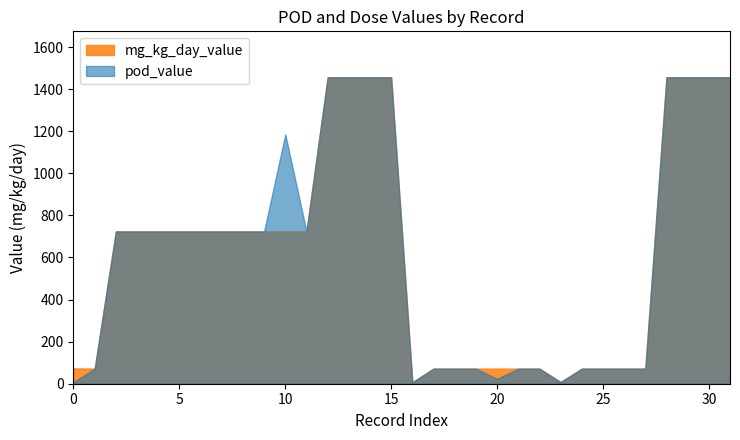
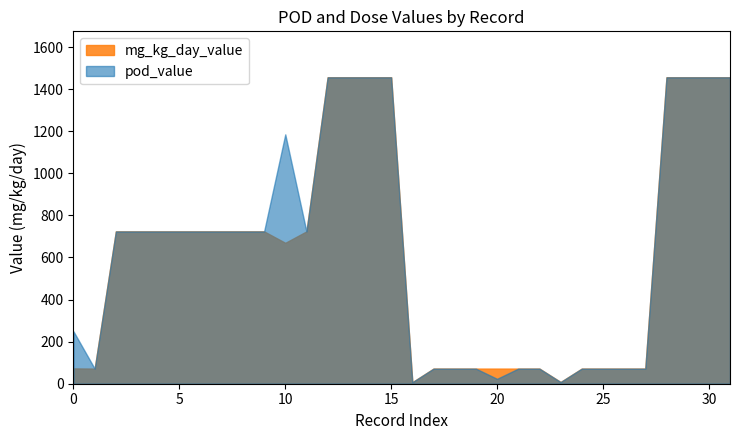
  {
    "mg_kg_day_value": {
      "0": 70,
-     "10": 720,
+     "10": 670,
      "20": 70
    },
    "pod_value": {
-     "0": 10,
+     "0": 250,
      "10": 1190,
      "20": 20
    }
  }
